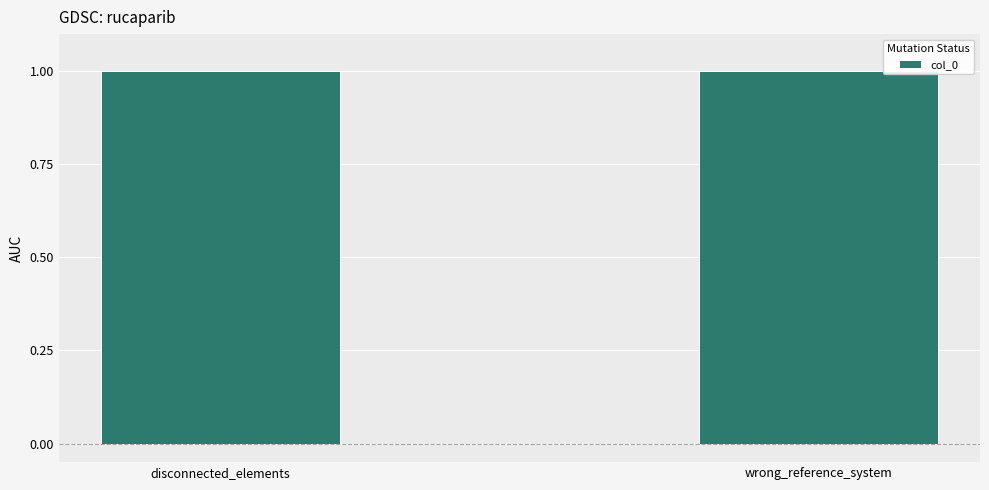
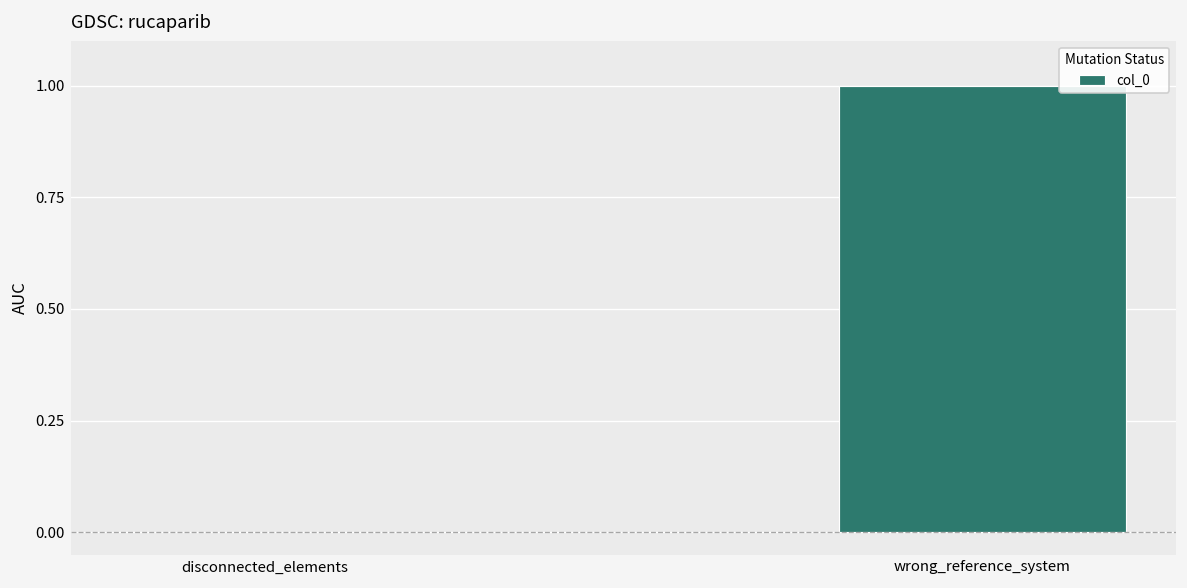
  {
-   "disconnected_elements": 1,
+   "disconnected_elements": 0,
    "wrong_reference_system": 1
  }
